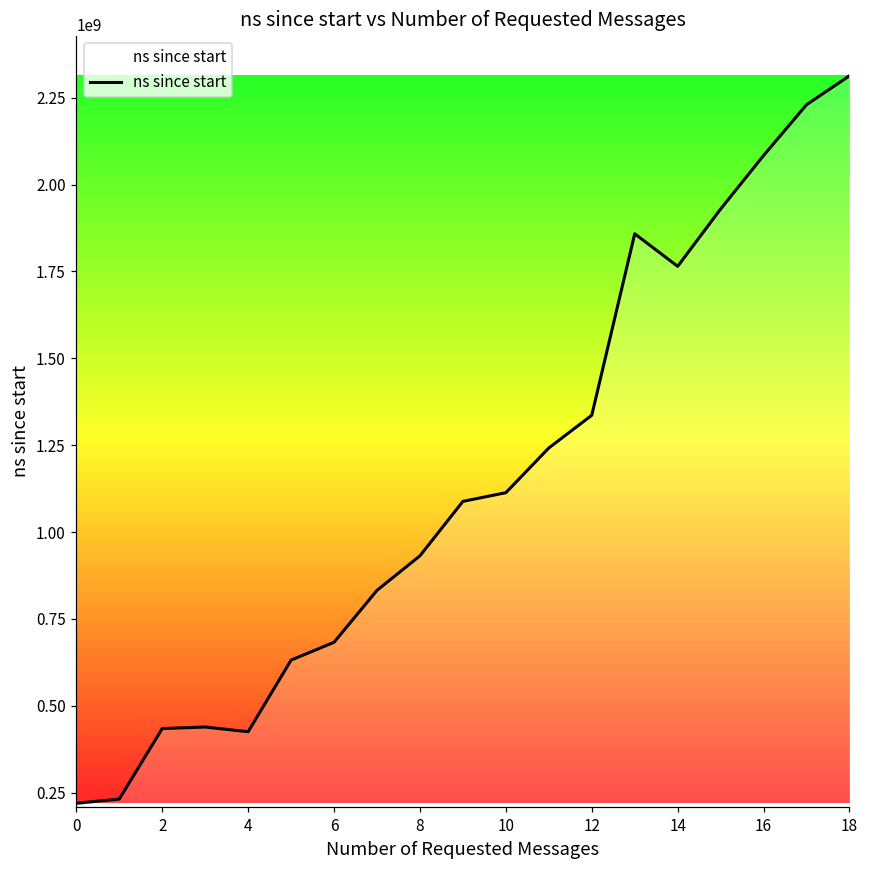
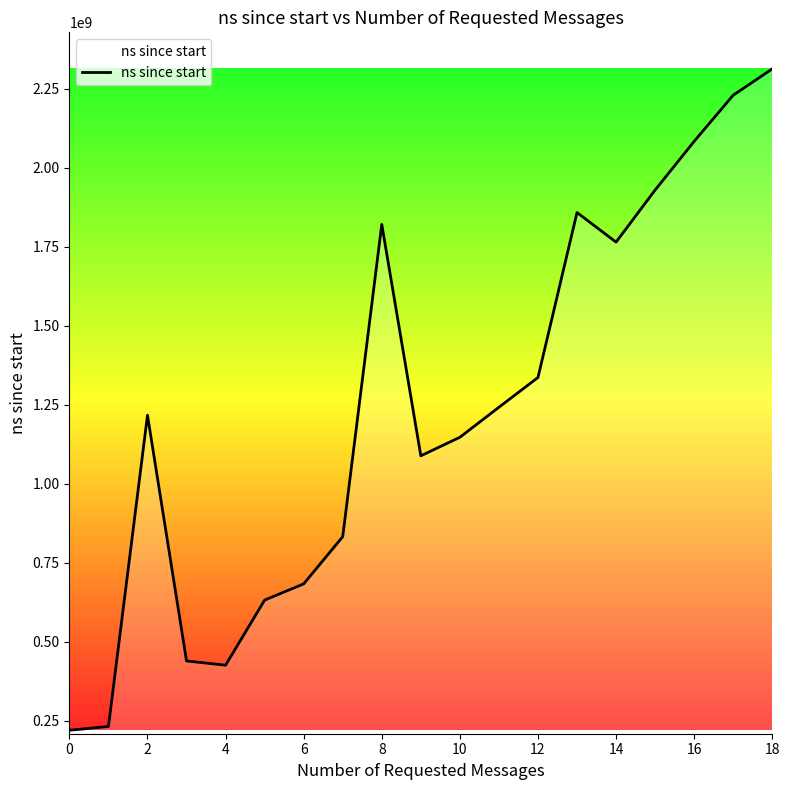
  {
    "0": 220000000,
-   "2": 430000000,
+   "2": 1220000000,
    "4": 430000000,
    "6": 680000000,
-   "8": 930000000,
-   "10": 1110000000,
+   "8": 1820000000,
+   "10": 1150000000,
    "12": 1340000000,
    "14": 1760000000,
    "16": 2080000000,
    "18": 2310000000
  }
